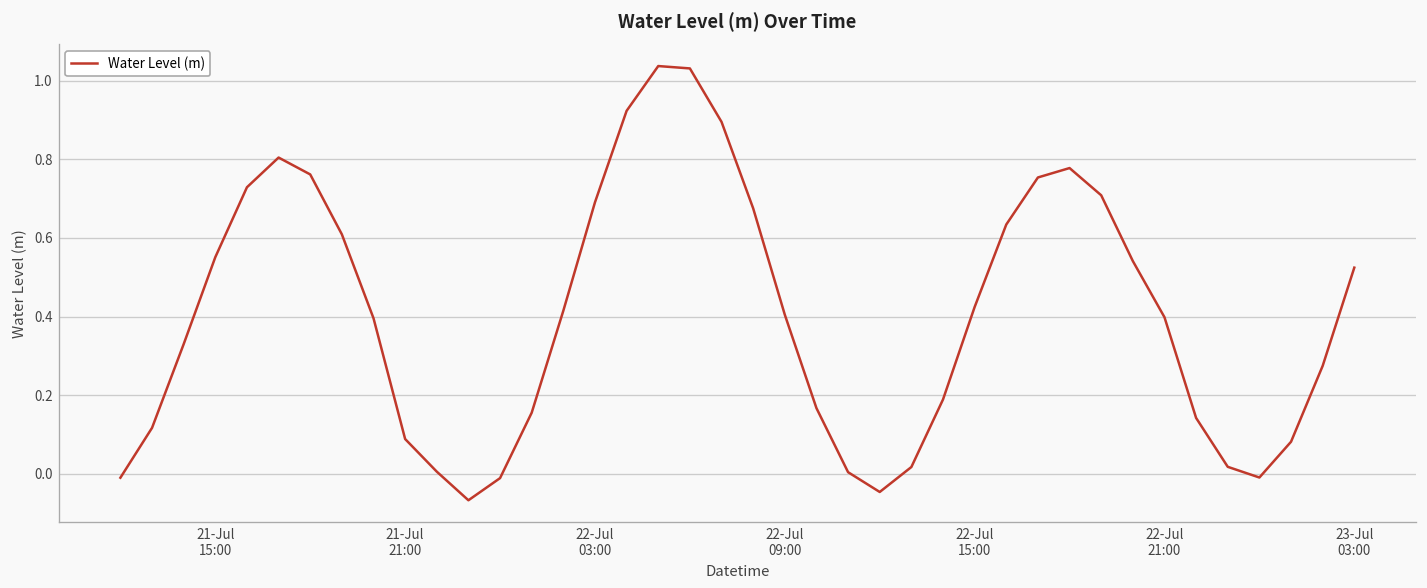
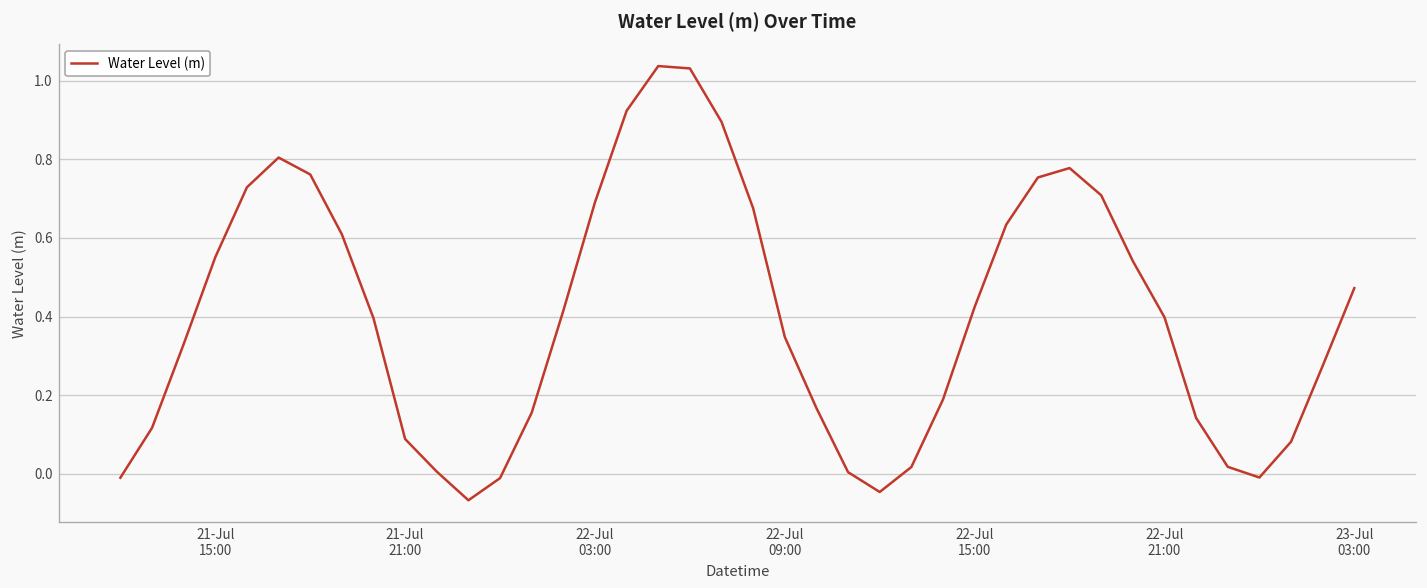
  {
    "21-Jul 15:00": 0.55,
    "21-Jul 21:00": 0.09,
    "22-Jul 03:00": 0.69,
-   "22-Jul 09:00": 0.40,
+   "22-Jul 09:00": 0.35,
    "22-Jul 15:00": 0.42,
    "22-Jul 21:00": 0.40,
-   "23-Jul 03:00": 0.52
+   "23-Jul 03:00": 0.47
  }
